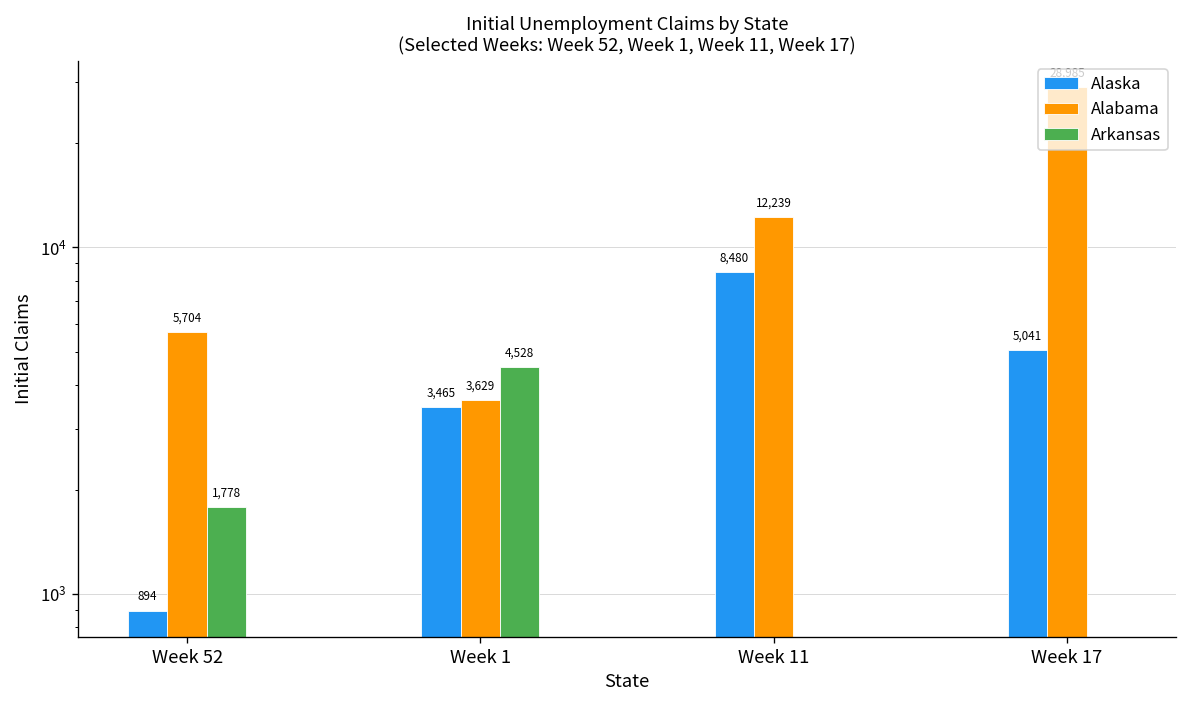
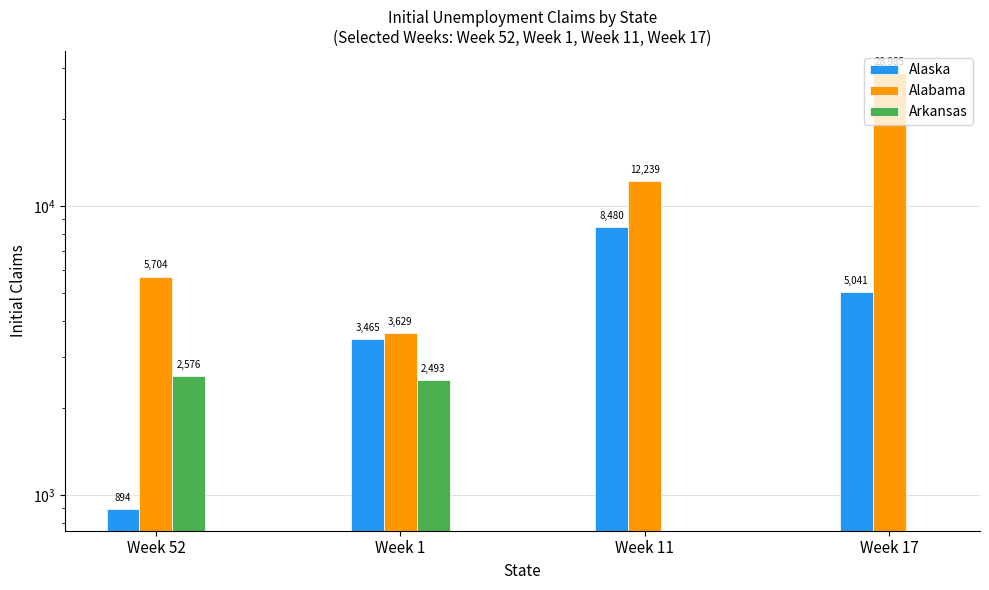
  {
    "Alaska": {
      "Week 52": "894",
      "Week 1": "3,465",
      "Week 11": "8,480",
      "Week 17": "5,041"
    },
    "Alabama": {
      "Week 52": "5,704",
      "Week 1": "3,629",
      "Week 11": "12,239"
    },
    "Arkansas": {
-     "Week 52": "1,778",
-     "Week 1": "4,528"
+     "Week 52": "2,576",
+     "Week 1": "2,493"
    }
  }
